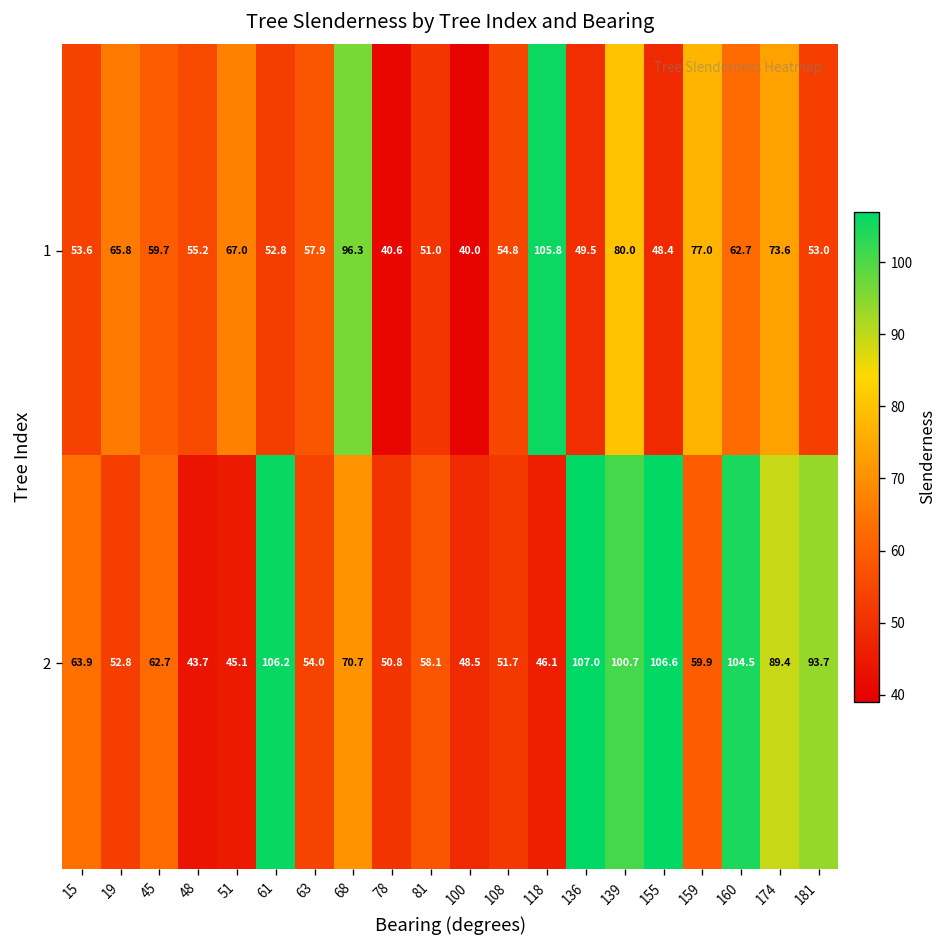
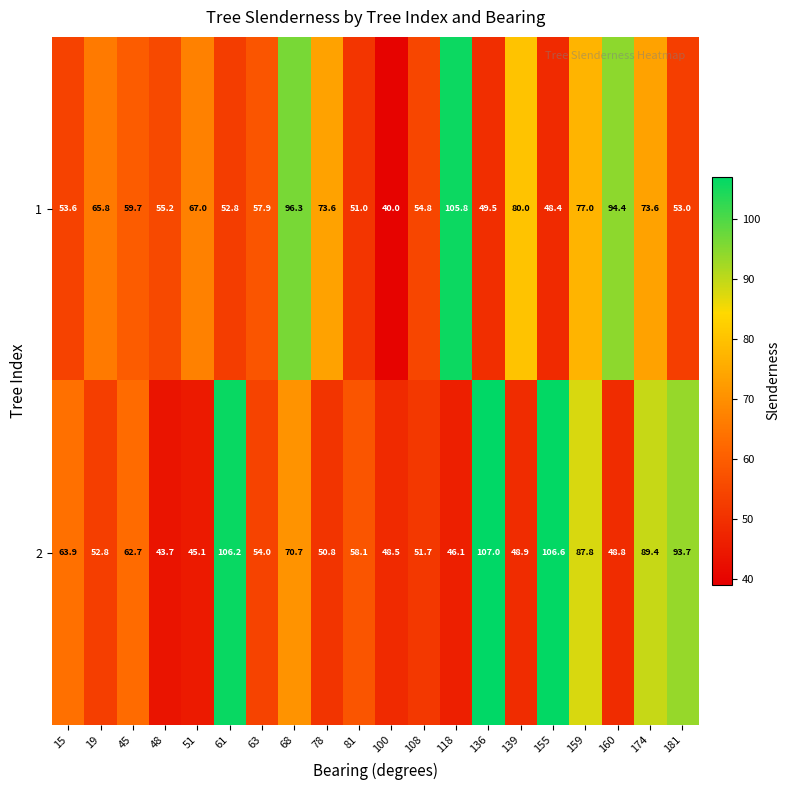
  {
    "1": {
      "15": 53.6,
      "19": 65.8,
      "45": 59.7,
      "48": 55.2,
      "51": 67.0,
      "61": 52.8,
      "63": 57.9,
      "68": 96.3,
-     "78": 40.6,
+     "78": 73.6,
      "81": 51.0,
      "100": 40.0,
      "108": 54.8,
      "118": 105.8,
      "136": 49.5,
      "139": 80.0,
      "155": 48.4,
      "159": 77.0,
-     "160": 62.7,
+     "160": 94.4,
      "174": 73.6,
      "181": 53.0
    },
    "2": {
      "15": 63.9,
      "19": 52.8,
      "45": 62.7,
      "48": 43.7,
      "51": 45.1,
      "61": 106.2,
      "63": 54.0,
      "68": 70.7,
      "78": 50.8,
      "81": 58.1,
      "100": 48.5,
      "108": 51.7,
      "118": 46.1,
      "136": 107.0,
-     "139": 100.7,
+     "139": 48.9,
      "155": 106.6,
-     "159": 59.9,
-     "160": 104.5,
+     "159": 87.8,
+     "160": 48.8,
      "174": 89.4,
      "181": 93.7
    }
  }
